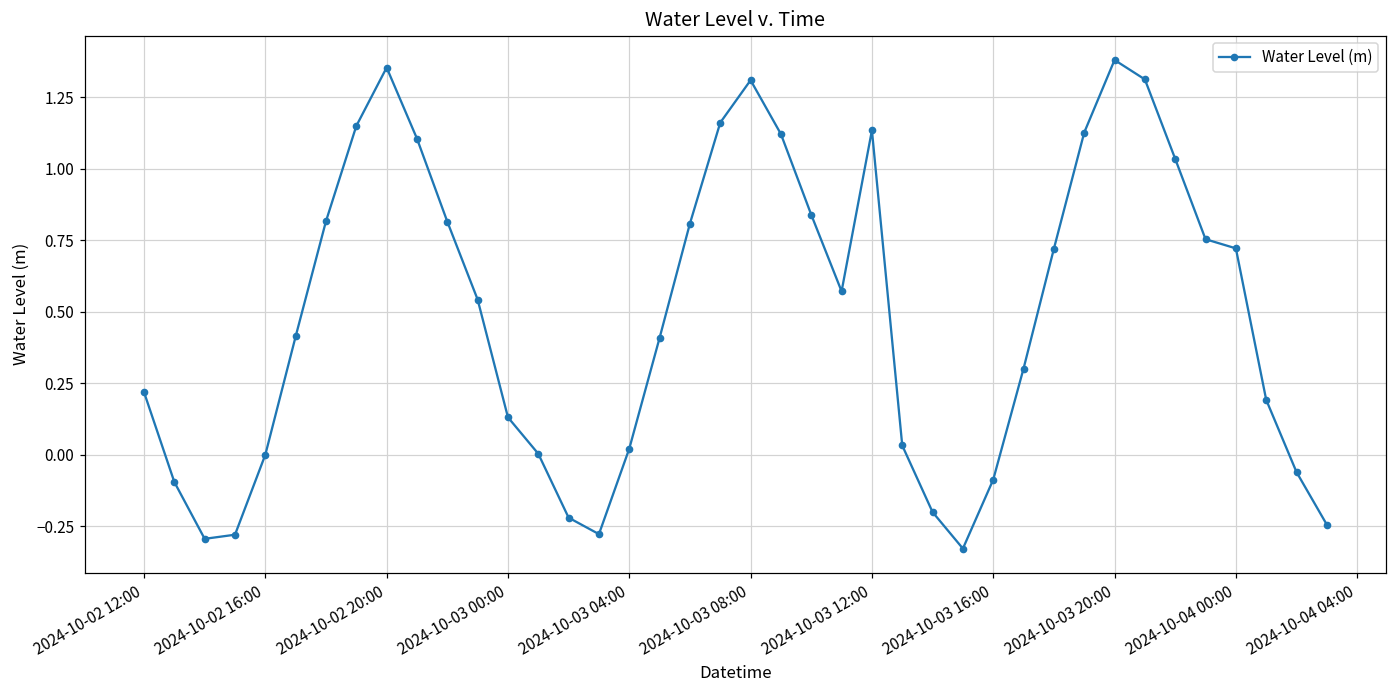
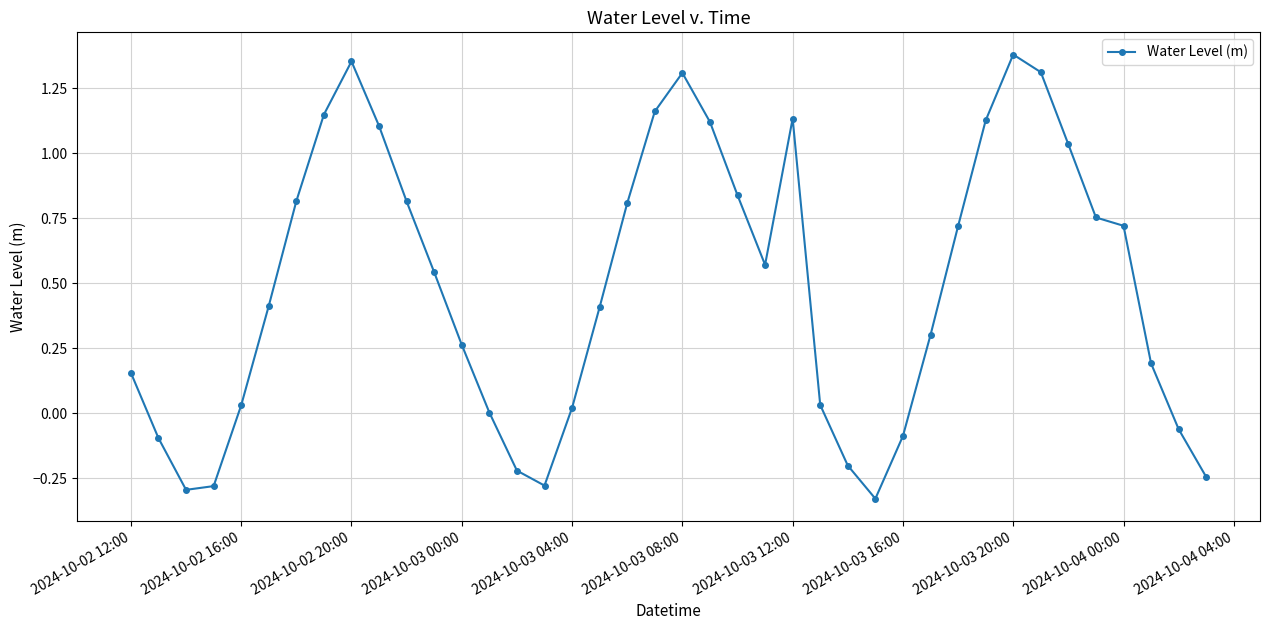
  {
-   "2024-10-02 12:00": 0.22,
-   "2024-10-02 16:00": 0.00,
+   "2024-10-02 12:00": 0.16,
+   "2024-10-02 16:00": 0.03,
    "2024-10-02 20:00": 1.35,
-   "2024-10-03 00:00": 0.13,
+   "2024-10-03 00:00": 0.26,
    "2024-10-03 04:00": 0.02,
    "2024-10-03 08:00": 1.31,
    "2024-10-03 12:00": 1.13,
    "2024-10-03 16:00": -0.09,
    "2024-10-03 20:00": 1.38,
    "2024-10-04 00:00": 0.72
  }
